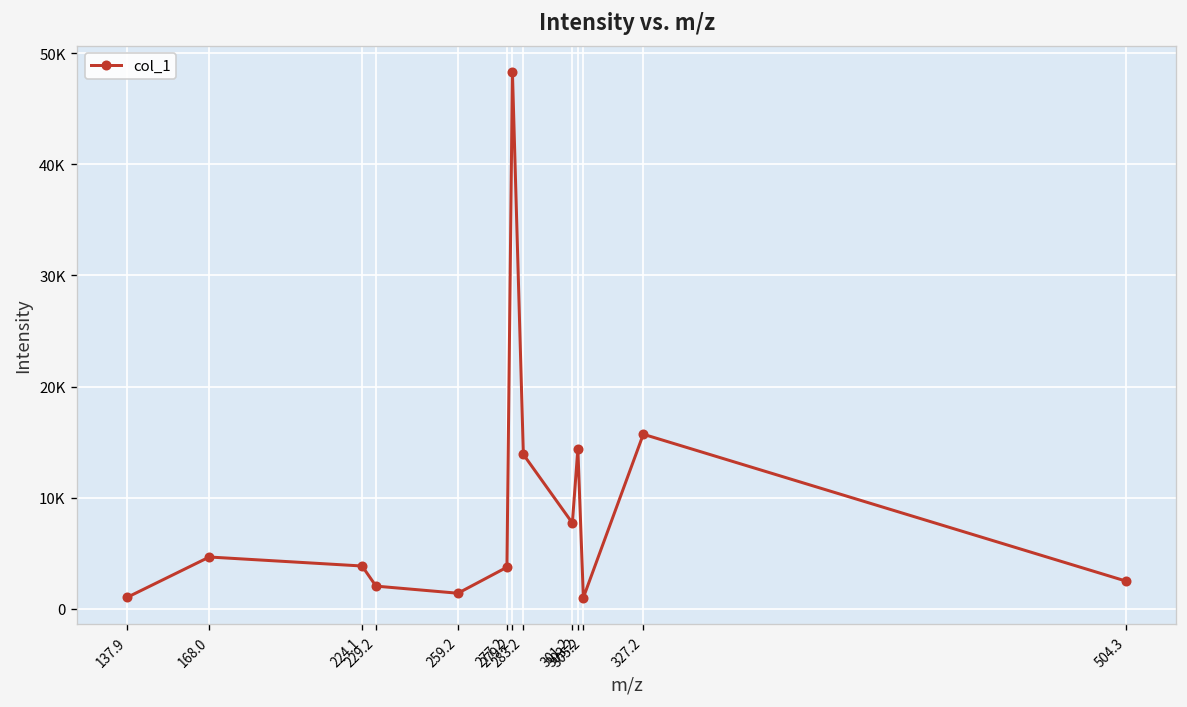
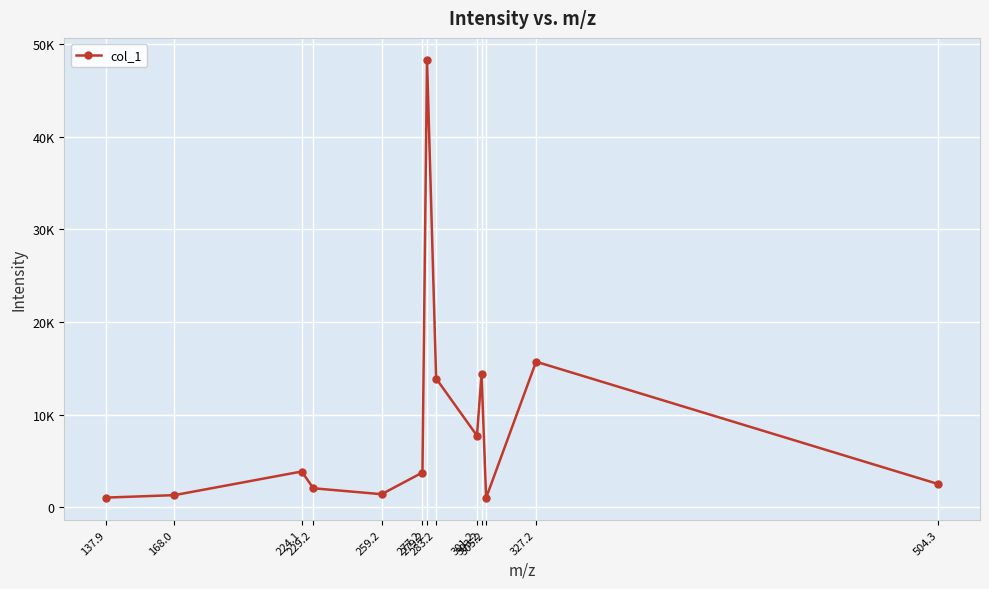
  {
    "137.9": 1000,
-   "168.0": 5000,
+   "168.0": 1000,
    "224.1": 4000,
    "229.2": 2000,
    "259.2": 1000,
    "277.2": 4000,
    "279.2": 48000,
    "283.2": 14000,
    "301.2": 8000,
    "303.2": 14000,
    "305.2": 1000,
    "327.2": 16000,
    "504.3": 3000
  }
